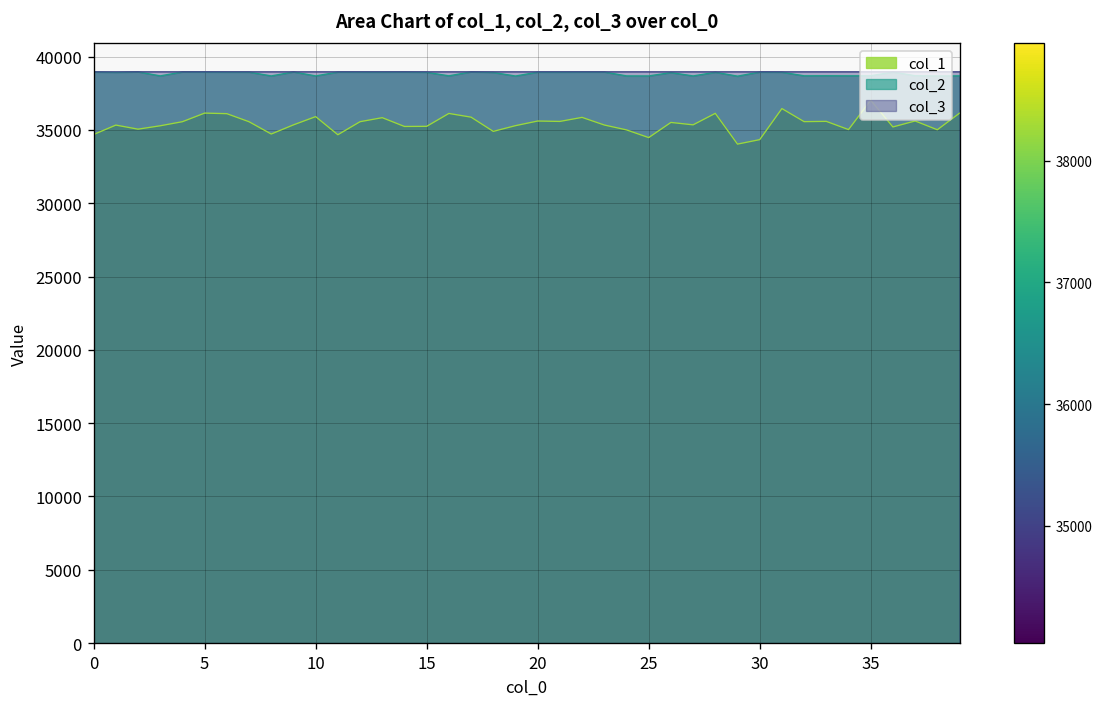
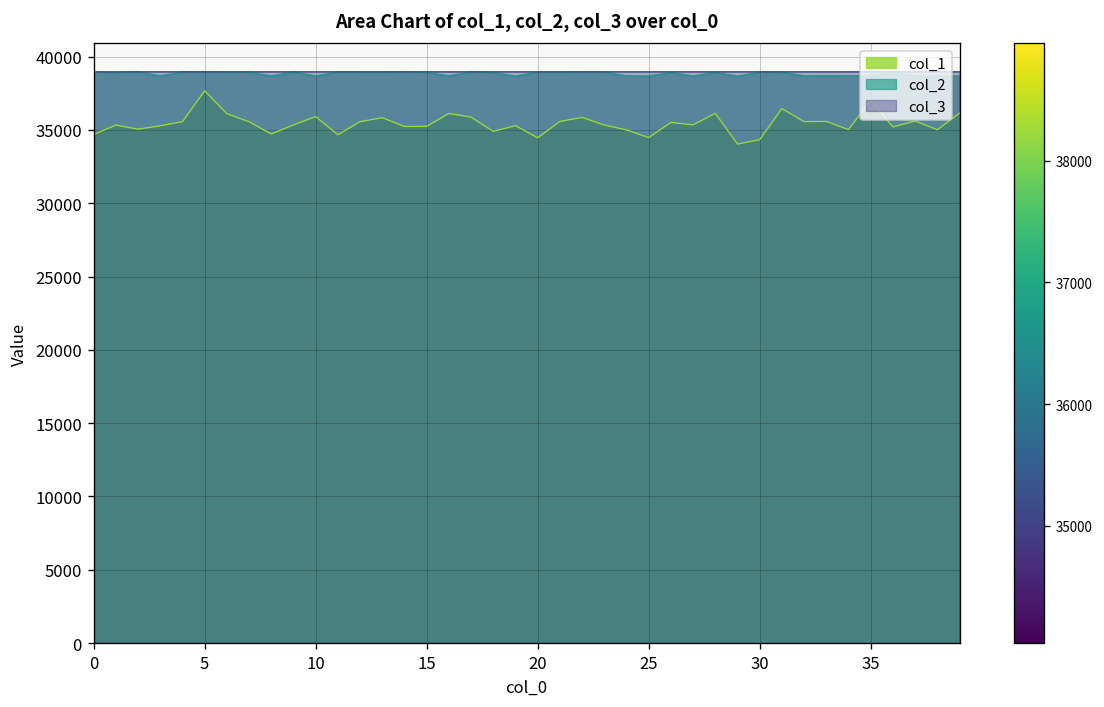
  {
    "col_1": {
      "0": 34700,
-     "5": 36200,
+     "5": 37700,
      "10": 35900,
      "15": 35200,
-     "20": 35600,
+     "20": 34500,
      "25": 34500,
      "30": 34300
    },
    "col_2": {
      "10": 38700,
      "25": 38700
    },
    "col_3": {
      "10": 39000,
      "25": 39000
    }
  }
